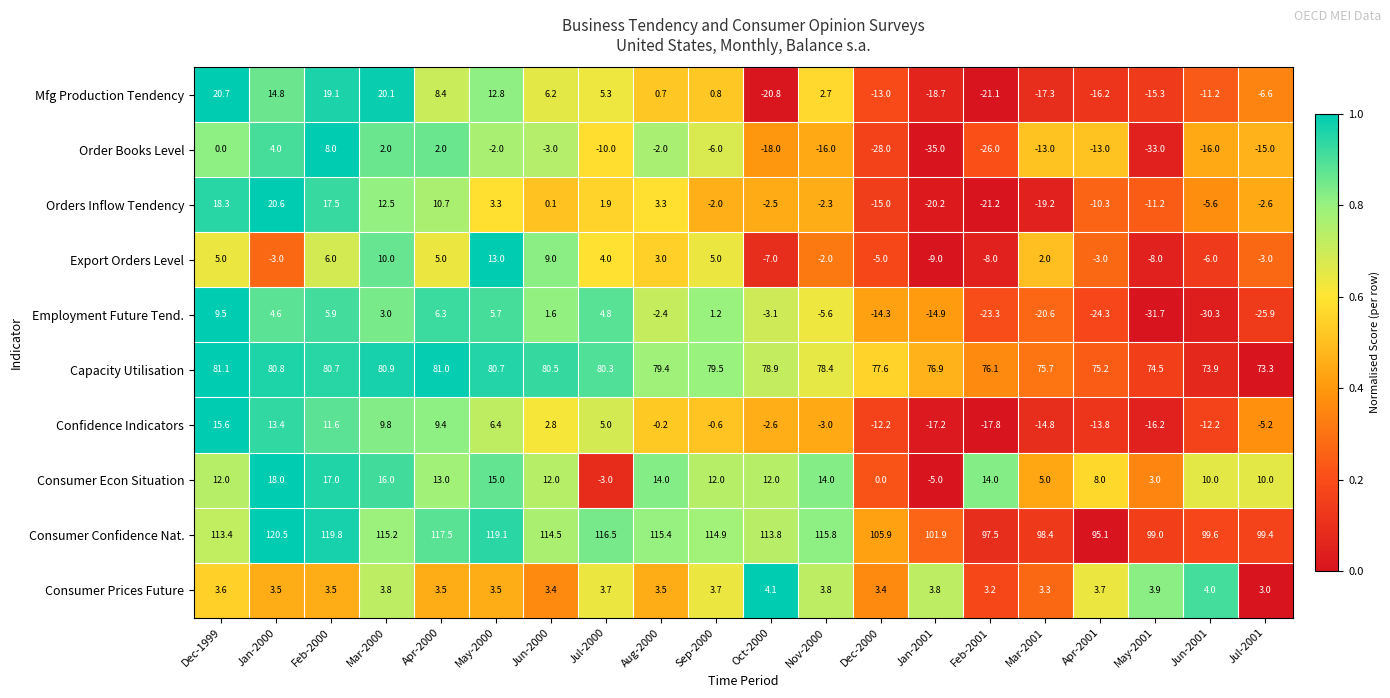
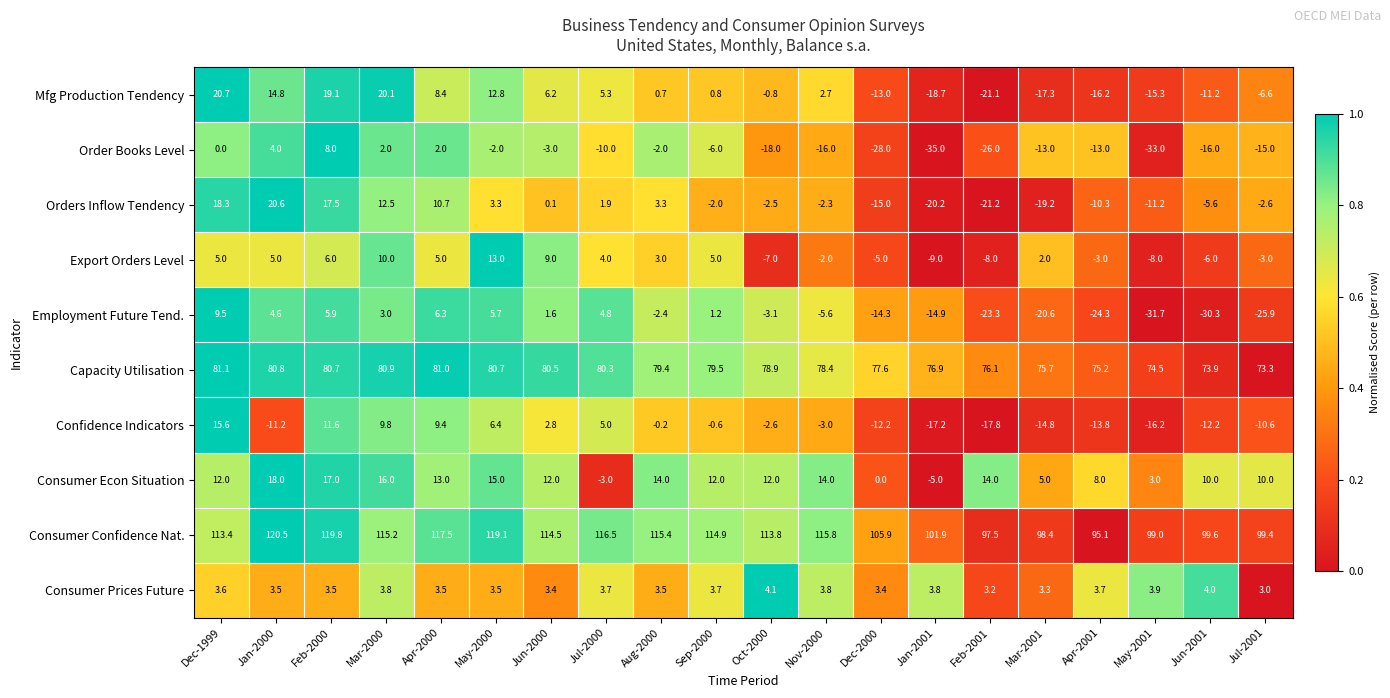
  {
    "Mfg Production Tendency": {
      "Dec-1999": 20.7,
      "Jan-2000": 14.8,
      "Feb-2000": 19.1,
      "Mar-2000": 20.1,
      "Apr-2000": 8.4,
      "May-2000": 12.8,
      "Jun-2000": 6.2,
      "Jul-2000": 5.3,
      "Aug-2000": 0.7,
      "Sep-2000": 0.8,
-     "Oct-2000": -20.8,
+     "Oct-2000": -0.8,
      "Nov-2000": 2.7,
      "Dec-2000": -13.0,
      "Jan-2001": -18.7,
      "Feb-2001": -21.1,
      "Mar-2001": -17.3,
      "Apr-2001": -16.2,
      "May-2001": -15.3,
      "Jun-2001": -11.2,
      "Jul-2001": -6.6
    },
    "Order Books Level": {
      "Dec-1999": 0.0,
      "Jan-2000": 4.0,
      "Feb-2000": 8.0,
      "Mar-2000": 2.0,
      "Apr-2000": 2.0,
      "May-2000": -2.0,
      "Jun-2000": -3.0,
      "Jul-2000": -10.0,
      "Aug-2000": -2.0,
      "Sep-2000": -6.0,
      "Oct-2000": -18.0,
      "Nov-2000": -16.0,
      "Dec-2000": -28.0,
      "Jan-2001": -35.0,
      "Feb-2001": -26.0,
      "Mar-2001": -13.0,
      "Apr-2001": -13.0,
      "May-2001": -33.0,
      "Jun-2001": -16.0,
      "Jul-2001": -15.0
    },
    "Orders Inflow Tendency": {
      "Dec-1999": 18.3,
      "Jan-2000": 20.6,
      "Feb-2000": 17.5,
      "Mar-2000": 12.5,
      "Apr-2000": 10.7,
      "May-2000": 3.3,
      "Jun-2000": 0.1,
      "Jul-2000": 1.9,
      "Aug-2000": 3.3,
      "Sep-2000": -2.0,
      "Oct-2000": -2.5,
      "Nov-2000": -2.3,
      "Dec-2000": -15.0,
      "Jan-2001": -20.2,
      "Feb-2001": -21.2,
      "Mar-2001": -19.2,
      "Apr-2001": -10.3,
      "May-2001": -11.2,
      "Jun-2001": -5.6,
      "Jul-2001": -2.6
    },
    "Export Orders Level": {
      "Dec-1999": 5.0,
-     "Jan-2000": -3.0,
+     "Jan-2000": 5.0,
      "Feb-2000": 6.0,
      "Mar-2000": 10.0,
      "Apr-2000": 5.0,
      "May-2000": 13.0,
      "Jun-2000": 9.0,
      "Jul-2000": 4.0,
      "Aug-2000": 3.0,
      "Sep-2000": 5.0,
      "Oct-2000": -7.0,
      "Nov-2000": -2.0,
      "Dec-2000": -5.0,
      "Jan-2001": -9.0,
      "Feb-2001": -8.0,
      "Mar-2001": 2.0,
      "Apr-2001": -3.0,
      "May-2001": -8.0,
      "Jun-2001": -6.0,
      "Jul-2001": -3.0
    },
    "Employment Future Tend.": {
      "Dec-1999": 9.5,
      "Jan-2000": 4.6,
      "Feb-2000": 5.9,
      "Mar-2000": 3.0,
      "Apr-2000": 6.3,
      "May-2000": 5.7,
      "Jun-2000": 1.6,
      "Jul-2000": 4.8,
      "Aug-2000": -2.4,
      "Sep-2000": 1.2,
      "Oct-2000": -3.1,
      "Nov-2000": -5.6,
      "Dec-2000": -14.3,
      "Jan-2001": -14.9,
      "Feb-2001": -23.3,
      "Mar-2001": -20.6,
      "Apr-2001": -24.3,
      "May-2001": -31.7,
      "Jun-2001": -30.3,
      "Jul-2001": -25.9
    },
    "Capacity Utilisation": {
      "Dec-1999": 81.1,
      "Jan-2000": 80.8,
      "Feb-2000": 80.7,
      "Mar-2000": 80.9,
      "Apr-2000": 81.0,
      "May-2000": 80.7,
      "Jun-2000": 80.5,
      "Jul-2000": 80.3,
      "Aug-2000": 79.4,
      "Sep-2000": 79.5,
      "Oct-2000": 78.9,
      "Nov-2000": 78.4,
      "Dec-2000": 77.6,
      "Jan-2001": 76.9,
      "Feb-2001": 76.1,
      "Mar-2001": 75.7,
      "Apr-2001": 75.2,
      "May-2001": 74.5,
      "Jun-2001": 73.9,
      "Jul-2001": 73.3
    },
    "Confidence Indicators": {
      "Dec-1999": 15.6,
-     "Jan-2000": 13.4,
+     "Jan-2000": -11.2,
      "Feb-2000": 11.6,
      "Mar-2000": 9.8,
      "Apr-2000": 9.4,
      "May-2000": 6.4,
      "Jun-2000": 2.8,
      "Jul-2000": 5.0,
      "Aug-2000": -0.2,
      "Sep-2000": -0.6,
      "Oct-2000": -2.6,
      "Nov-2000": -3.0,
      "Dec-2000": -12.2,
      "Jan-2001": -17.2,
      "Feb-2001": -17.8,
      "Mar-2001": -14.8,
      "Apr-2001": -13.8,
      "May-2001": -16.2,
      "Jun-2001": -12.2,
-     "Jul-2001": -5.2
+     "Jul-2001": -10.6
    },
    "Consumer Econ Situation": {
      "Dec-1999": 12.0,
      "Jan-2000": 18.0,
      "Feb-2000": 17.0,
      "Mar-2000": 16.0,
      "Apr-2000": 13.0,
      "May-2000": 15.0,
      "Jun-2000": 12.0,
      "Jul-2000": -3.0,
      "Aug-2000": 14.0,
      "Sep-2000": 12.0,
      "Oct-2000": 12.0,
      "Nov-2000": 14.0,
      "Dec-2000": 0.0,
      "Jan-2001": -5.0,
      "Feb-2001": 14.0,
      "Mar-2001": 5.0,
      "Apr-2001": 8.0,
      "May-2001": 3.0,
      "Jun-2001": 10.0,
      "Jul-2001": 10.0
    },
    "Consumer Confidence Nat.": {
      "Dec-1999": 113.4,
      "Jan-2000": 120.5,
      "Feb-2000": 119.8,
      "Mar-2000": 115.2,
      "Apr-2000": 117.5,
      "May-2000": 119.1,
      "Jun-2000": 114.5,
      "Jul-2000": 116.5,
      "Aug-2000": 115.4,
      "Sep-2000": 114.9,
      "Oct-2000": 113.8,
      "Nov-2000": 115.8,
      "Dec-2000": 105.9,
      "Jan-2001": 101.9,
      "Feb-2001": 97.5,
      "Mar-2001": 98.4,
      "Apr-2001": 95.1,
      "May-2001": 99.0,
      "Jun-2001": 99.6,
      "Jul-2001": 99.4
    },
    "Consumer Prices Future": {
      "Dec-1999": 3.6,
      "Jan-2000": 3.5,
      "Feb-2000": 3.5,
      "Mar-2000": 3.8,
      "Apr-2000": 3.5,
      "May-2000": 3.5,
      "Jun-2000": 3.4,
      "Jul-2000": 3.7,
      "Aug-2000": 3.5,
      "Sep-2000": 3.7,
      "Oct-2000": 4.1,
      "Nov-2000": 3.8,
      "Dec-2000": 3.4,
      "Jan-2001": 3.8,
      "Feb-2001": 3.2,
      "Mar-2001": 3.3,
      "Apr-2001": 3.7,
      "May-2001": 3.9,
      "Jun-2001": 4.0,
      "Jul-2001": 3.0
    }
  }
